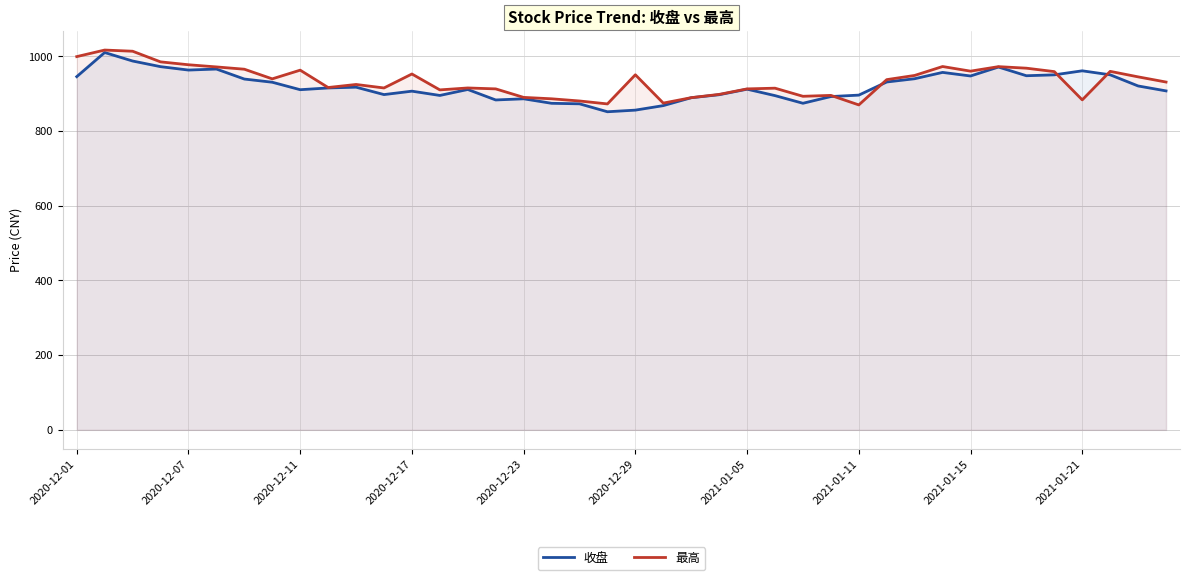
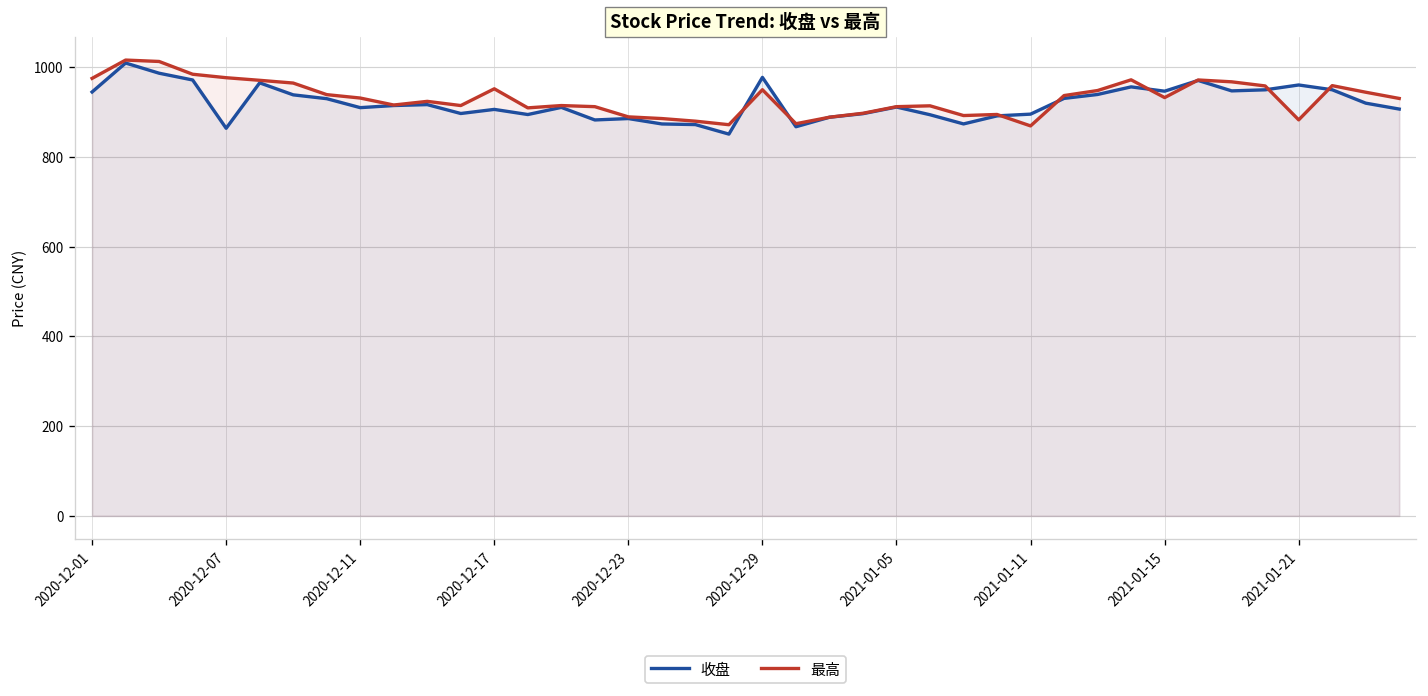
  {
    "收盘": {
      "2020-12-01": 950,
-     "2020-12-07": 960,
+     "2020-12-07": 860,
      "2020-12-11": 910,
      "2020-12-17": 910,
-     "2020-12-29": 860,
+     "2020-12-29": 980,
      "2021-01-11": 900,
      "2021-01-15": 950,
      "2021-01-21": 960
    },
    "最高": {
-     "2020-12-01": 1000,
+     "2020-12-01": 980,
      "2020-12-07": 980,
-     "2020-12-11": 960,
+     "2020-12-11": 930,
      "2020-12-17": 950,
      "2020-12-29": 950,
      "2021-01-11": 870,
-     "2021-01-15": 960,
+     "2021-01-15": 930,
      "2021-01-21": 880
    }
  }
